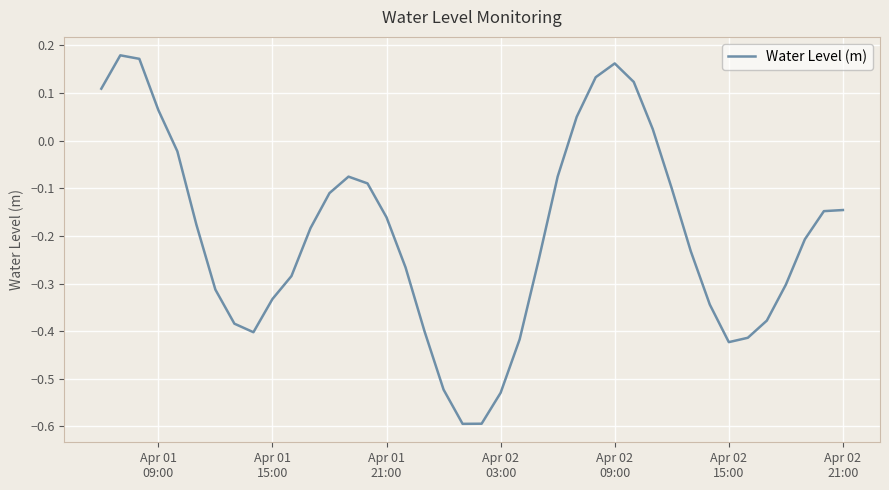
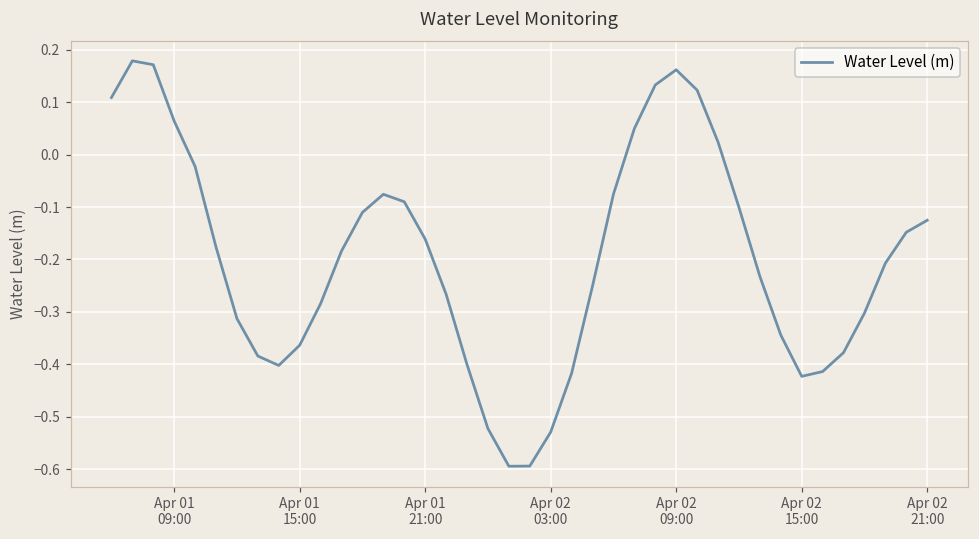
  {
    "Apr 01 09:00": 0.06,
-   "Apr 01 15:00": -0.33,
+   "Apr 01 15:00": -0.36,
    "Apr 01 21:00": -0.16,
    "Apr 02 03:00": -0.53,
    "Apr 02 09:00": 0.16,
    "Apr 02 15:00": -0.42,
-   "Apr 02 21:00": -0.15
+   "Apr 02 21:00": -0.13
  }
